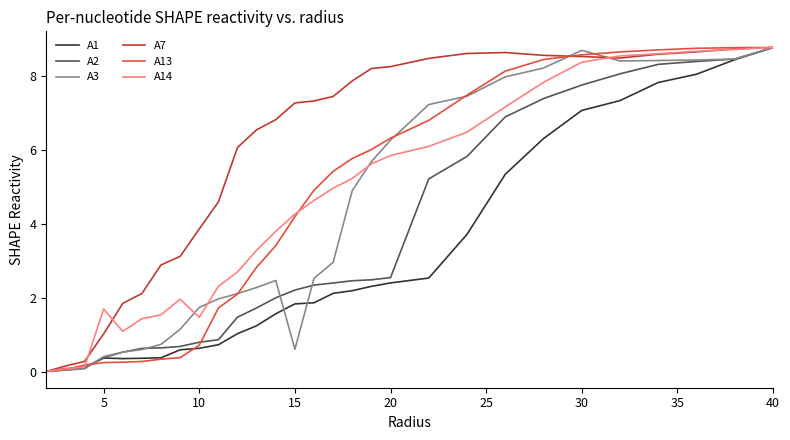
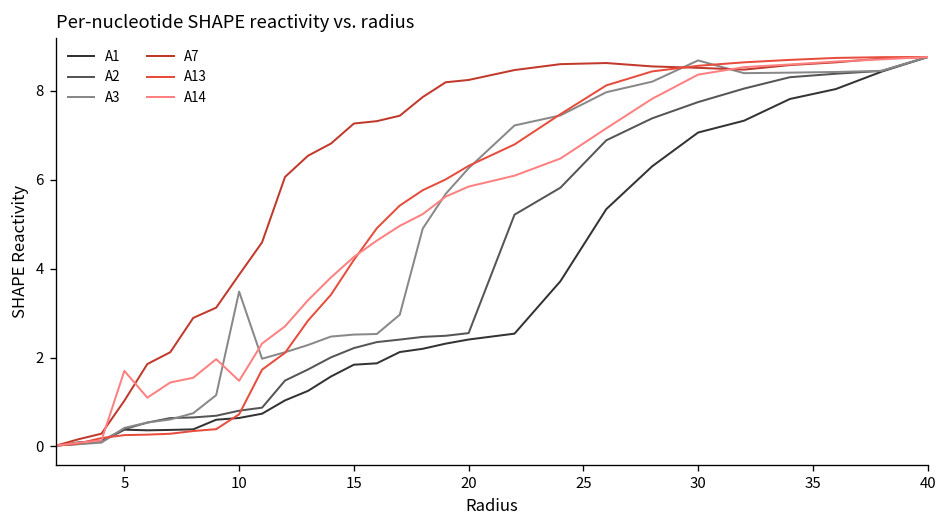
  {
    "A3": {
-     "10": 1.7,
-     "15": 0.6,
+     "10": 3.5,
+     "15": 2.5,
      "30": 8.7
    },
    "A14": {
      "5": 1.7,
      "10": 1.5,
      "20": 5.8,
      "30": 8.4
    }
  }
